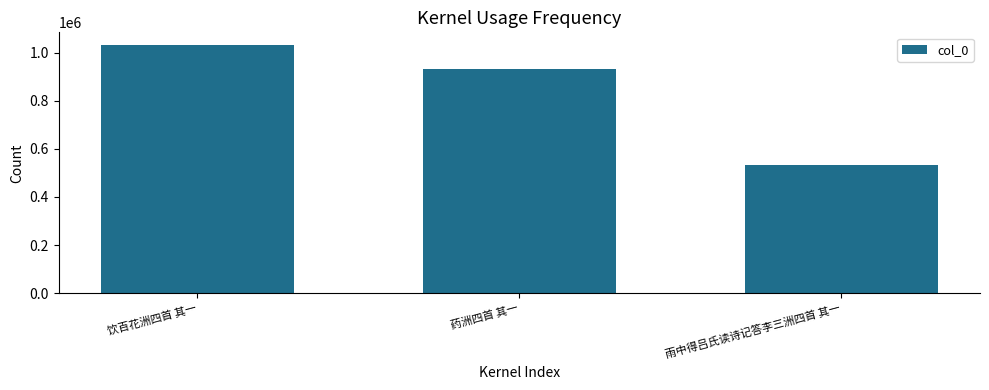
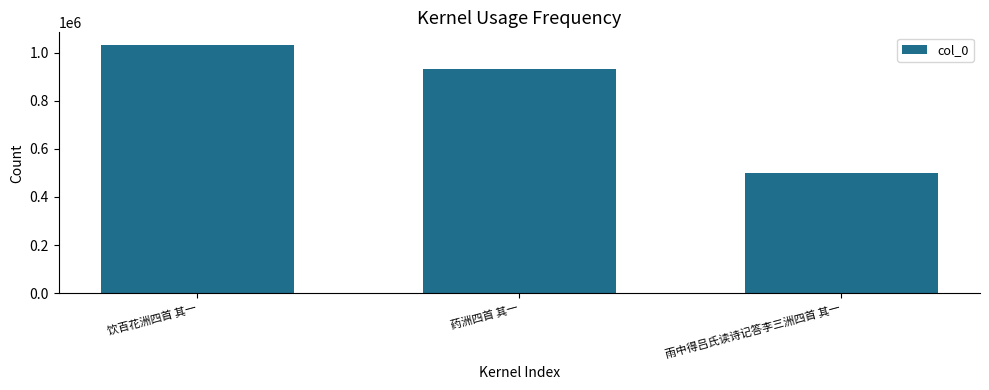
  {
    "饮百花洲四首 其一": 1030000,
    "药洲四首 其一": 930000,
-   "雨中得吕氏读诗记答李三洲四首 其一": 530000
+   "雨中得吕氏读诗记答李三洲四首 其一": 500000
  }
